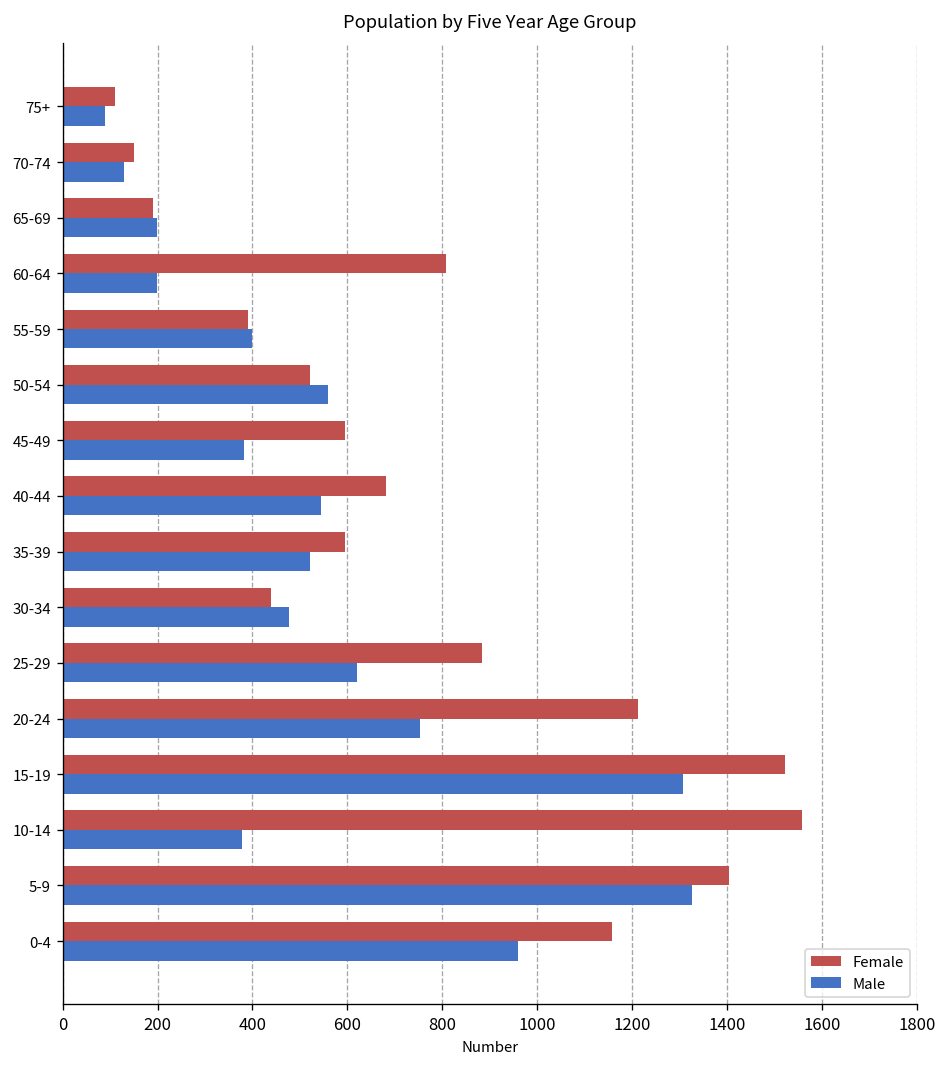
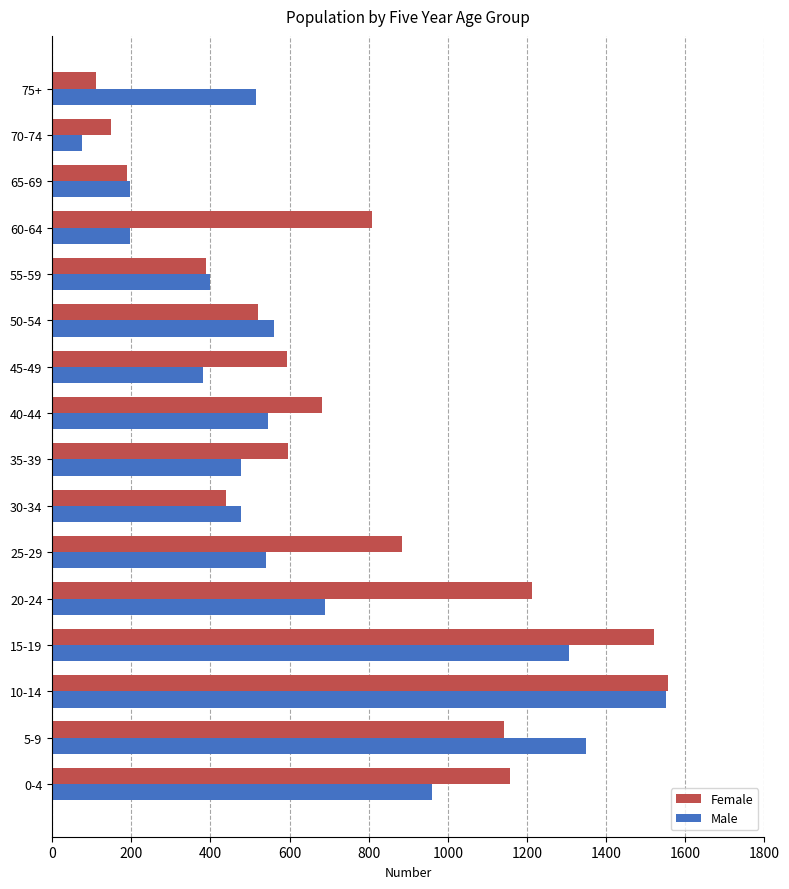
  {
    "Female": {
      "75+": 110,
      "70-74": 150,
      "65-69": 190,
      "60-64": 810,
      "55-59": 390,
      "50-54": 520,
      "45-49": 590,
      "40-44": 680,
      "35-39": 600,
      "30-34": 440,
      "25-29": 880,
      "20-24": 1210,
      "15-19": 1520,
      "10-14": 1560,
-     "5-9": 1400,
+     "5-9": 1140,
      "0-4": 1160
    },
    "Male": {
-     "75+": 90,
-     "70-74": 130,
+     "75+": 520,
+     "70-74": 80,
      "65-69": 200,
      "60-64": 200,
      "55-59": 400,
      "50-54": 560,
      "45-49": 380,
      "40-44": 550,
-     "35-39": 520,
+     "35-39": 480,
      "30-34": 480,
-     "25-29": 620,
-     "20-24": 750,
+     "25-29": 540,
+     "20-24": 690,
      "15-19": 1310,
-     "10-14": 380,
-     "5-9": 1330,
+     "10-14": 1550,
+     "5-9": 1350,
      "0-4": 960
    }
  }
